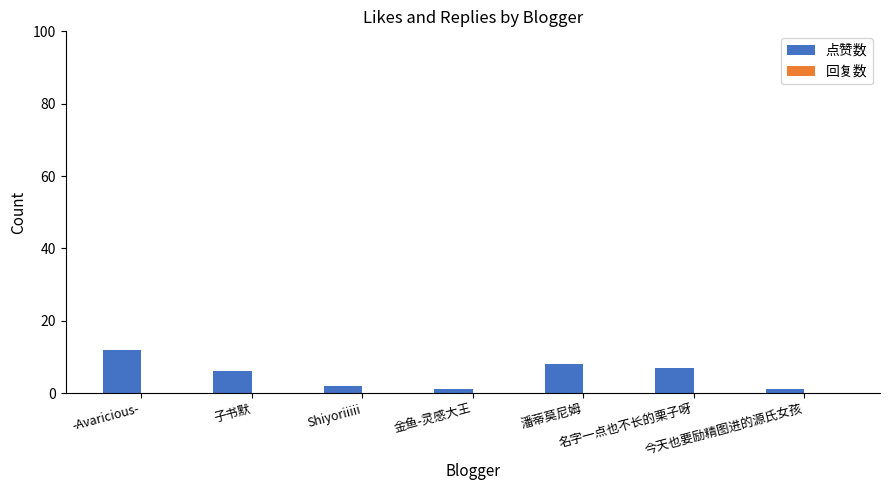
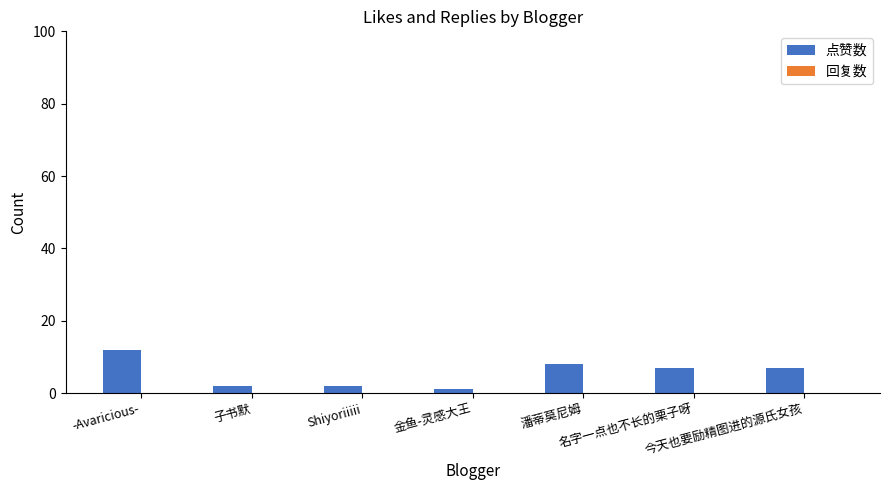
  {
    "点赞数": {
      "-Avaricious-": 12,
-     "子书默": 6,
+     "子书默": 2,
      "Shiyoriiiii": 2,
      "金鱼-灵感大王": 1,
      "潘蒂莫尼姆": 8,
      "名字一点也不长的栗子呀": 7,
-     "今天也要励精图进的源氏女孩": 1
+     "今天也要励精图进的源氏女孩": 7
    },
    "回复数": {
      "-Avaricious-": 0,
      "子书默": 0,
      "Shiyoriiiii": 0,
      "金鱼-灵感大王": 0,
      "潘蒂莫尼姆": 0,
      "名字一点也不长的栗子呀": 0,
      "今天也要励精图进的源氏女孩": 0
    }
  }
